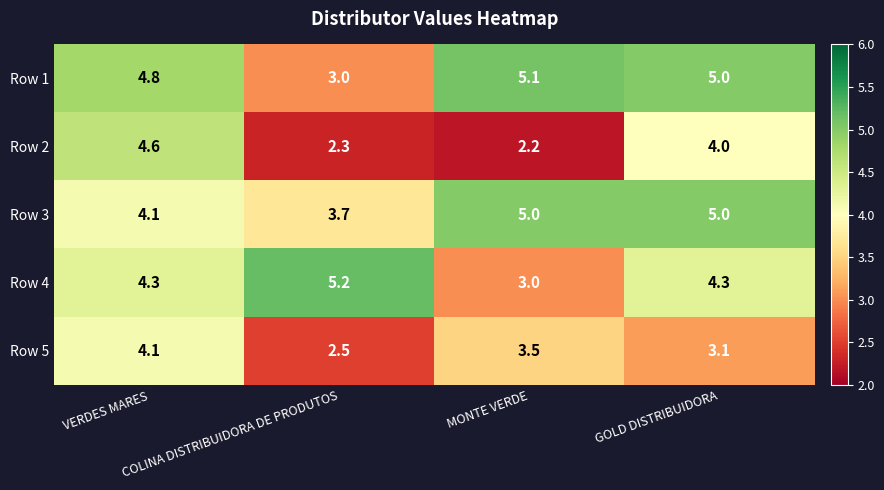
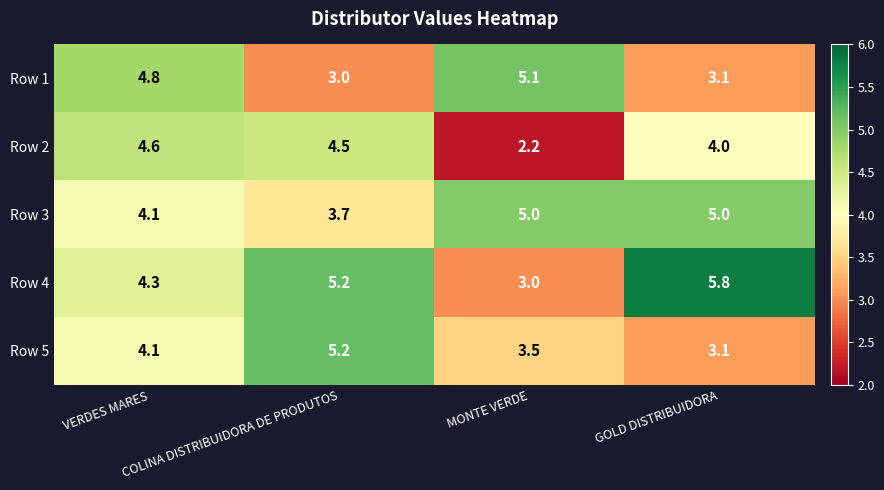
  {
    "Row 1": {
      "VERDES MARES": 4.8,
      "COLINA DISTRIBUIDORA DE PRODUTOS": 3.0,
      "MONTE VERDE": 5.1,
-     "GOLD DISTRIBUIDORA": 5.0
+     "GOLD DISTRIBUIDORA": 3.1
    },
    "Row 2": {
      "VERDES MARES": 4.6,
-     "COLINA DISTRIBUIDORA DE PRODUTOS": 2.3,
+     "COLINA DISTRIBUIDORA DE PRODUTOS": 4.5,
      "MONTE VERDE": 2.2,
      "GOLD DISTRIBUIDORA": 4.0
    },
    "Row 3": {
      "VERDES MARES": 4.1,
      "COLINA DISTRIBUIDORA DE PRODUTOS": 3.7,
      "MONTE VERDE": 5.0,
      "GOLD DISTRIBUIDORA": 5.0
    },
    "Row 4": {
      "VERDES MARES": 4.3,
      "COLINA DISTRIBUIDORA DE PRODUTOS": 5.2,
      "MONTE VERDE": 3.0,
-     "GOLD DISTRIBUIDORA": 4.3
+     "GOLD DISTRIBUIDORA": 5.8
    },
    "Row 5": {
      "VERDES MARES": 4.1,
-     "COLINA DISTRIBUIDORA DE PRODUTOS": 2.5,
+     "COLINA DISTRIBUIDORA DE PRODUTOS": 5.2,
      "MONTE VERDE": 3.5,
      "GOLD DISTRIBUIDORA": 3.1
    }
  }
